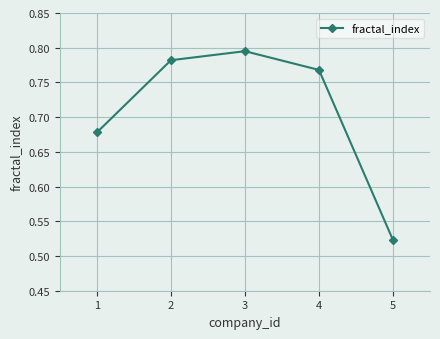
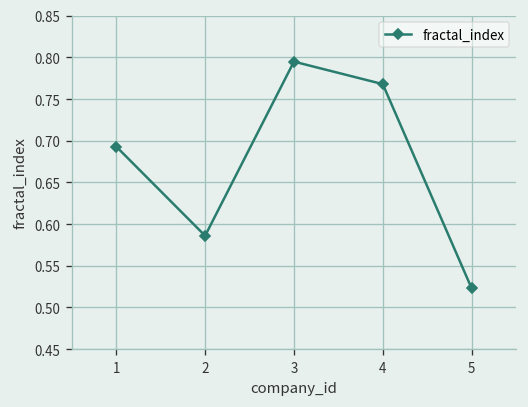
  {
-   "1": 0.68,
-   "2": 0.78,
+   "1": 0.69,
+   "2": 0.59,
    "3": 0.80,
    "4": 0.77,
    "5": 0.52
  }
